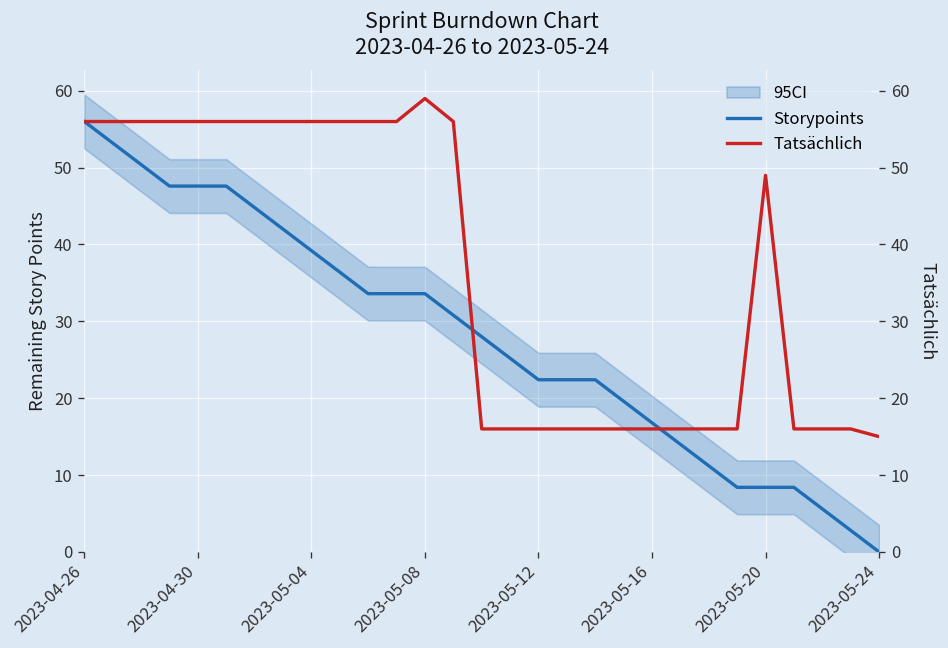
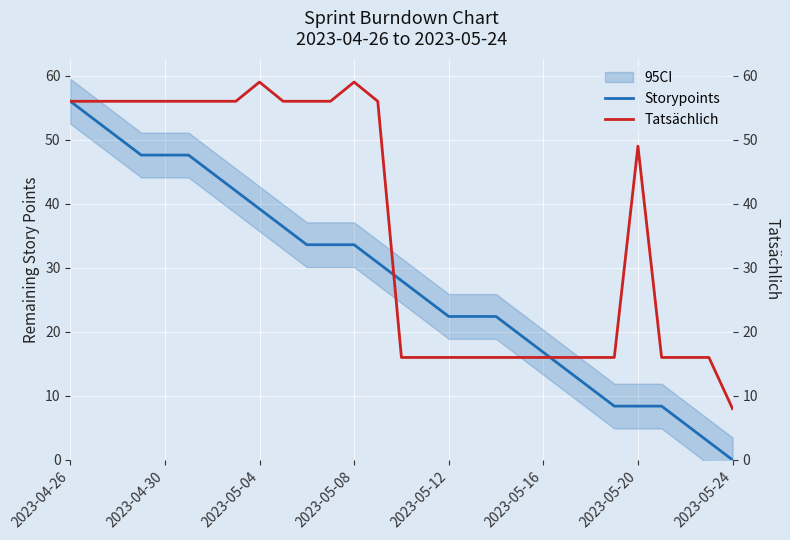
  {
    "Tatsächlich": {
      "2023-04-30": 56,
-     "2023-05-04": 56,
+     "2023-05-04": 59,
      "2023-05-08": 59,
      "2023-05-12": 16,
      "2023-05-16": 16,
      "2023-05-20": 49,
-     "2023-05-24": 15
+     "2023-05-24": 8
    }
  }
